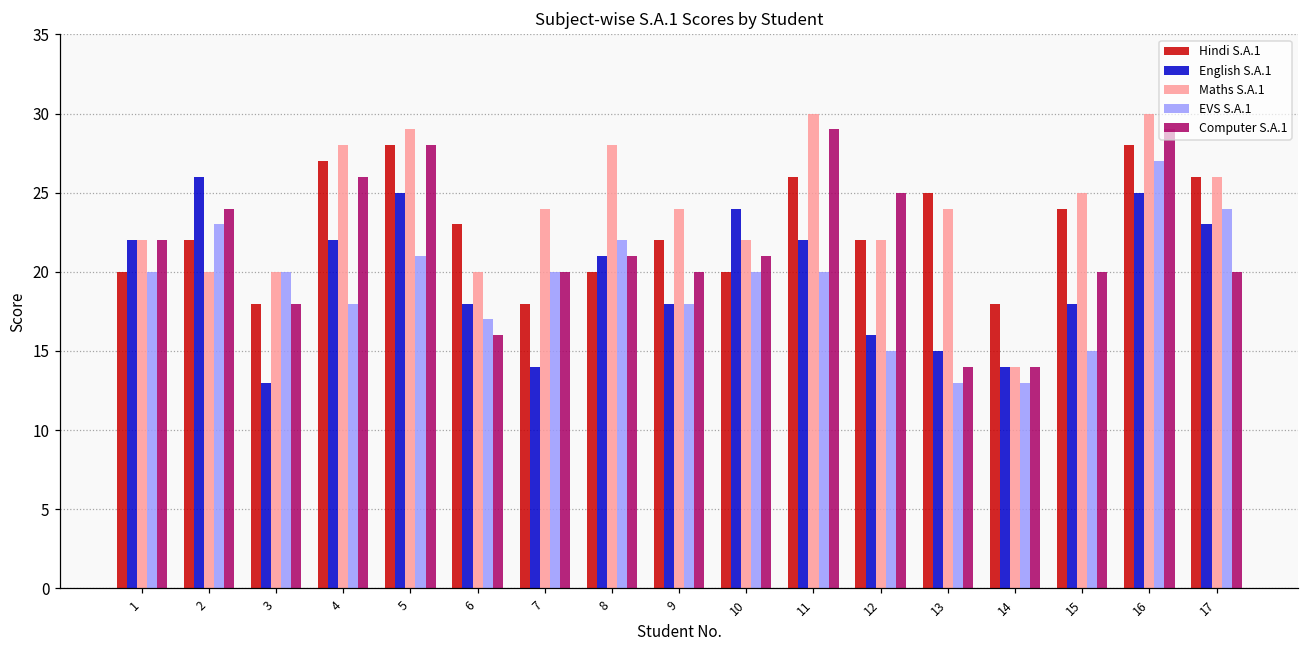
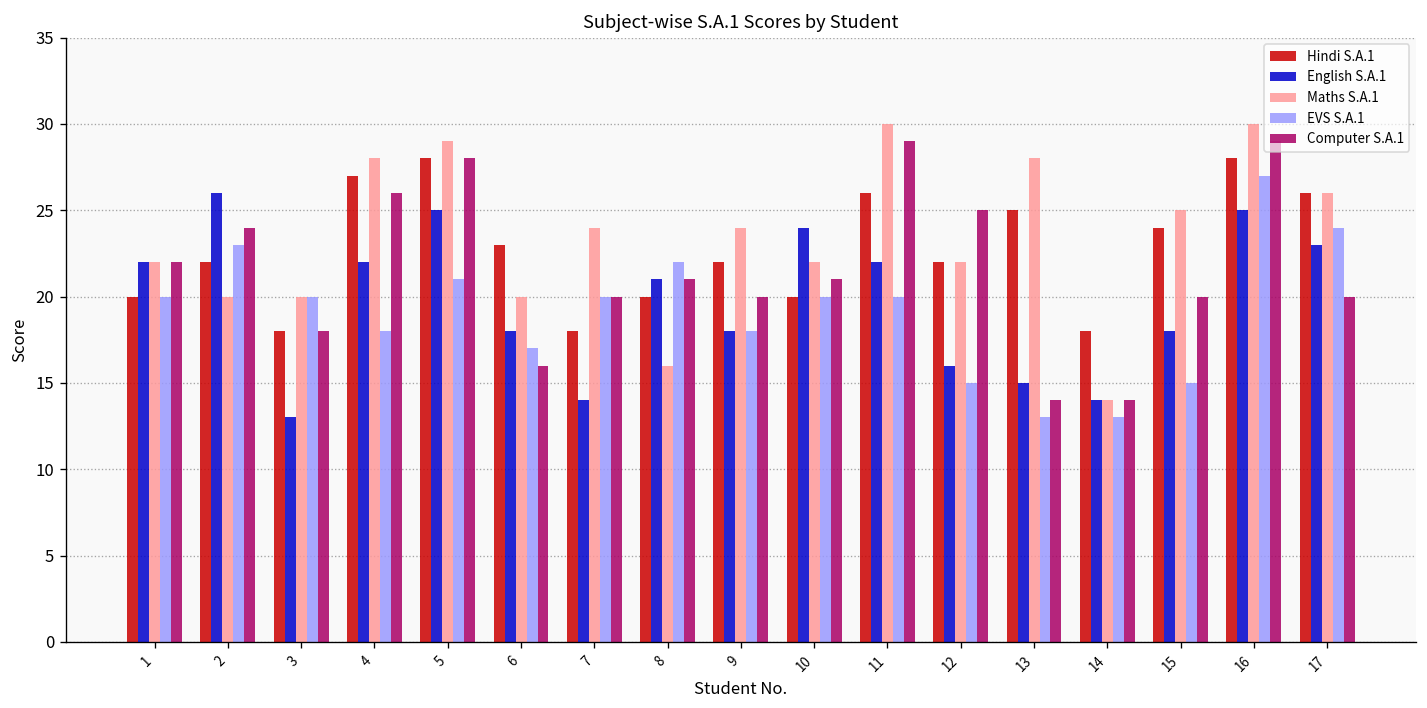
  {
    "Hindi S.A.1": {
      "1": 20,
      "2": 22,
      "3": 18,
      "4": 27,
      "5": 28,
      "6": 23,
      "7": 18,
      "8": 20,
      "9": 22,
      "10": 20,
      "11": 26,
      "12": 22,
      "13": 25,
      "14": 18,
      "15": 24,
      "16": 28,
      "17": 26
    },
    "English S.A.1": {
      "1": 22,
      "2": 26,
      "3": 13,
      "4": 22,
      "5": 25,
      "6": 18,
      "7": 14,
      "8": 21,
      "9": 18,
      "10": 24,
      "11": 22,
      "12": 16,
      "13": 15,
      "14": 14,
      "15": 18,
      "16": 25,
      "17": 23
    },
    "Maths S.A.1": {
      "1": 22,
      "2": 20,
      "3": 20,
      "4": 28,
      "5": 29,
      "6": 20,
      "7": 24,
-     "8": 28,
+     "8": 16,
      "9": 24,
      "10": 22,
      "11": 30,
      "12": 22,
-     "13": 24,
+     "13": 28,
      "14": 14,
      "15": 25,
      "16": 30,
      "17": 26
    },
    "EVS S.A.1": {
      "1": 20,
      "2": 23,
      "3": 20,
      "4": 18,
      "5": 21,
      "6": 17,
      "7": 20,
      "8": 22,
      "9": 18,
      "10": 20,
      "11": 20,
      "12": 15,
      "13": 13,
      "14": 13,
      "15": 15,
      "16": 27,
      "17": 24
    },
    "Computer S.A.1": {
      "1": 22,
      "2": 24,
      "3": 18,
      "4": 26,
      "5": 28,
      "6": 16,
      "7": 20,
      "8": 21,
      "9": 20,
      "10": 21,
      "11": 29,
      "12": 25,
      "13": 14,
      "14": 14,
      "15": 20,
      "17": 20
    }
  }
